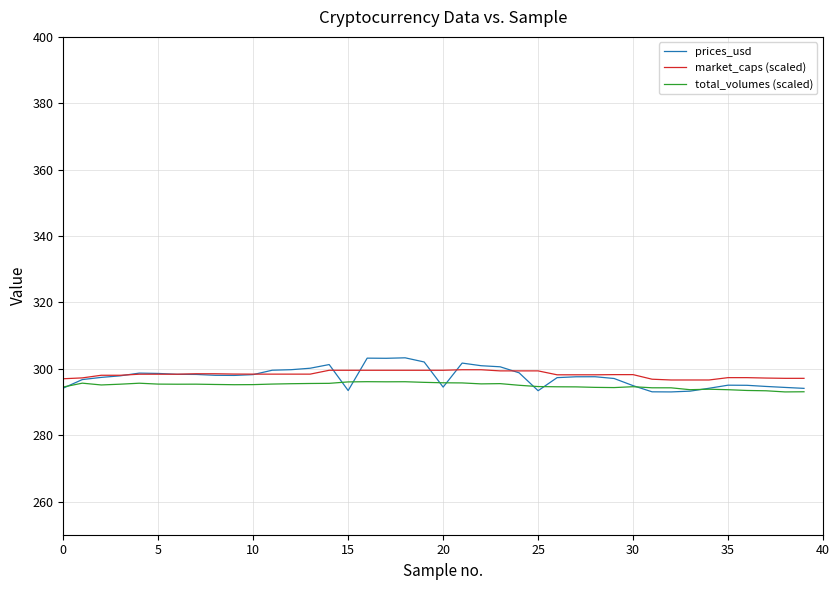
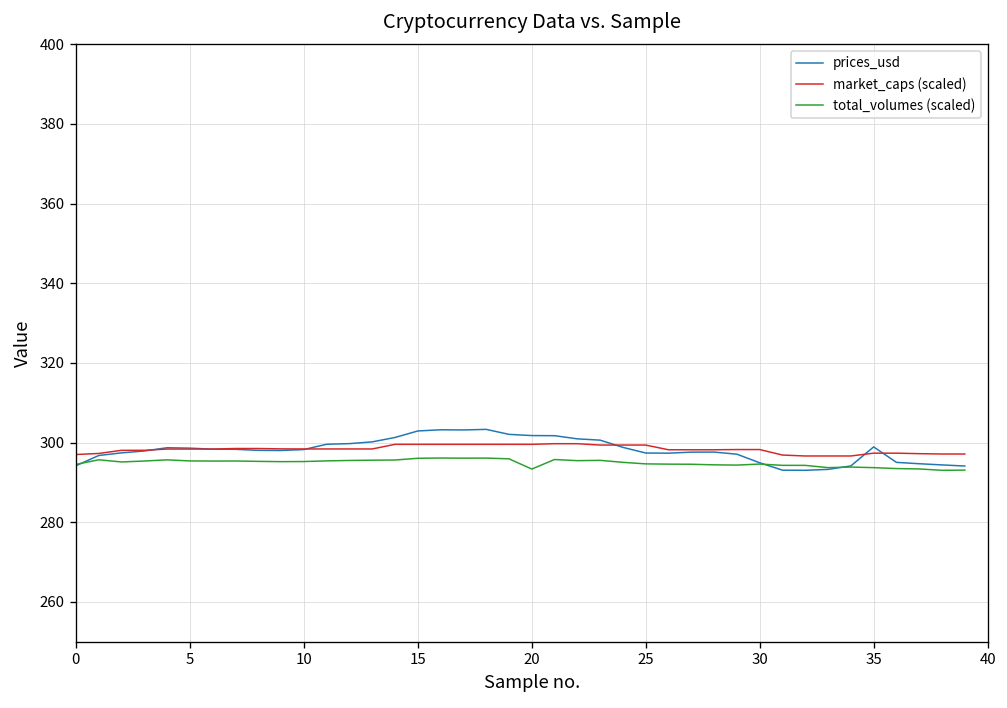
  {
    "prices_usd": {
-     "15": 293,
-     "20": 294,
-     "25": 293,
-     "35": 295
+     "15": 303,
+     "20": 302,
+     "25": 297,
+     "35": 299
    },
    "market_caps (scaled)": {
      "0": 297,
      "15": 300,
      "20": 300,
      "25": 299,
      "30": 298,
      "35": 297
    },
    "total_volumes (scaled)": {
      "5": 295,
      "10": 295,
      "15": 296,
-     "20": 296,
+     "20": 293,
      "25": 295,
      "35": 294
    }
  }
